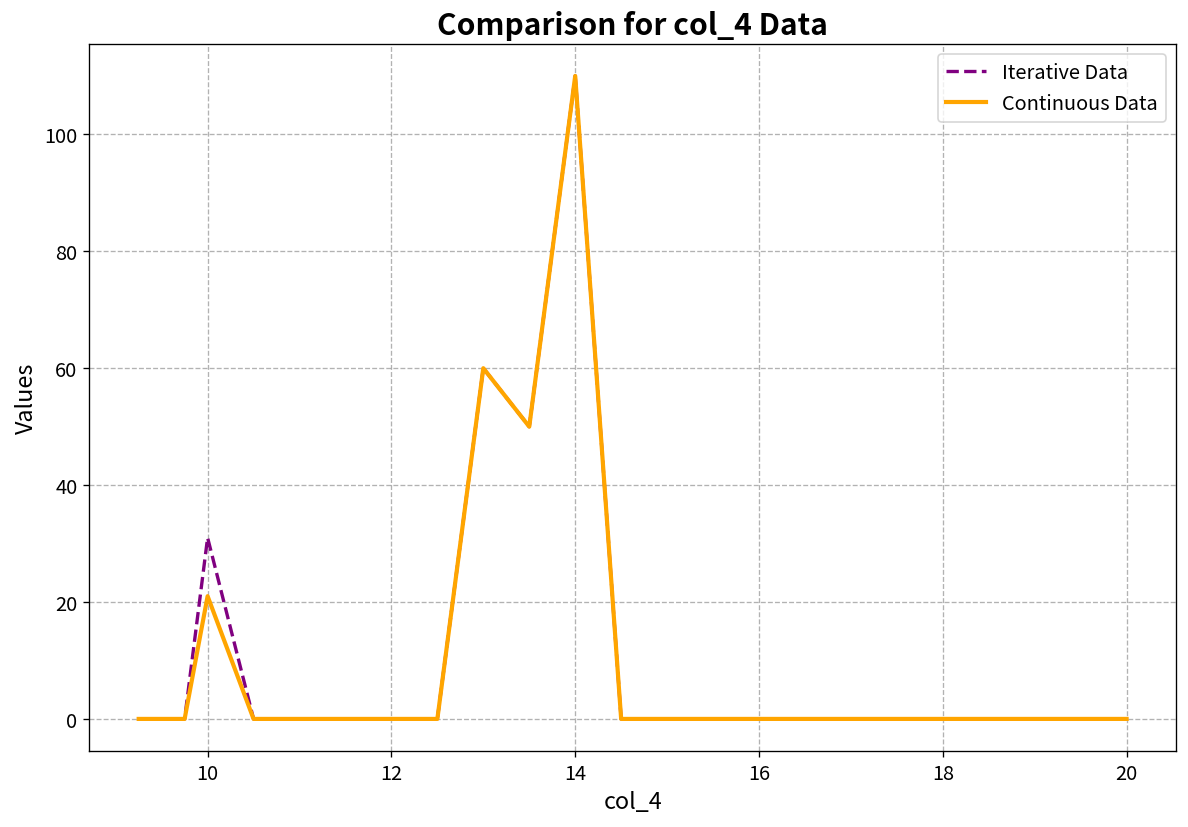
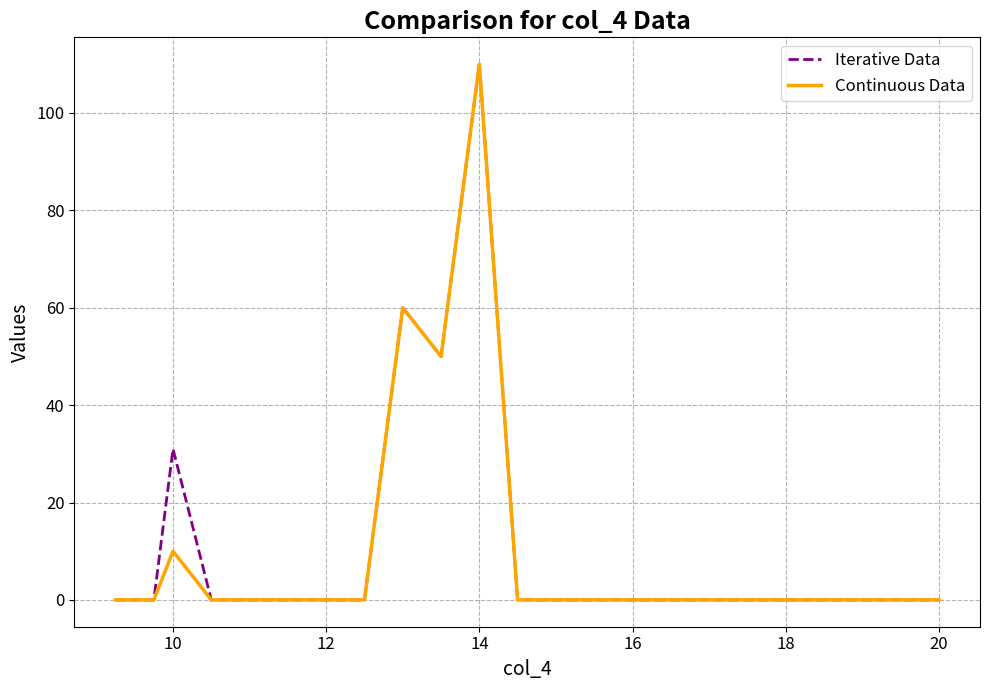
  {
    "Iterative Data": {
      "10": 31
    },
    "Continuous Data": {
-     "10": 21
+     "10": 10
    }
  }
